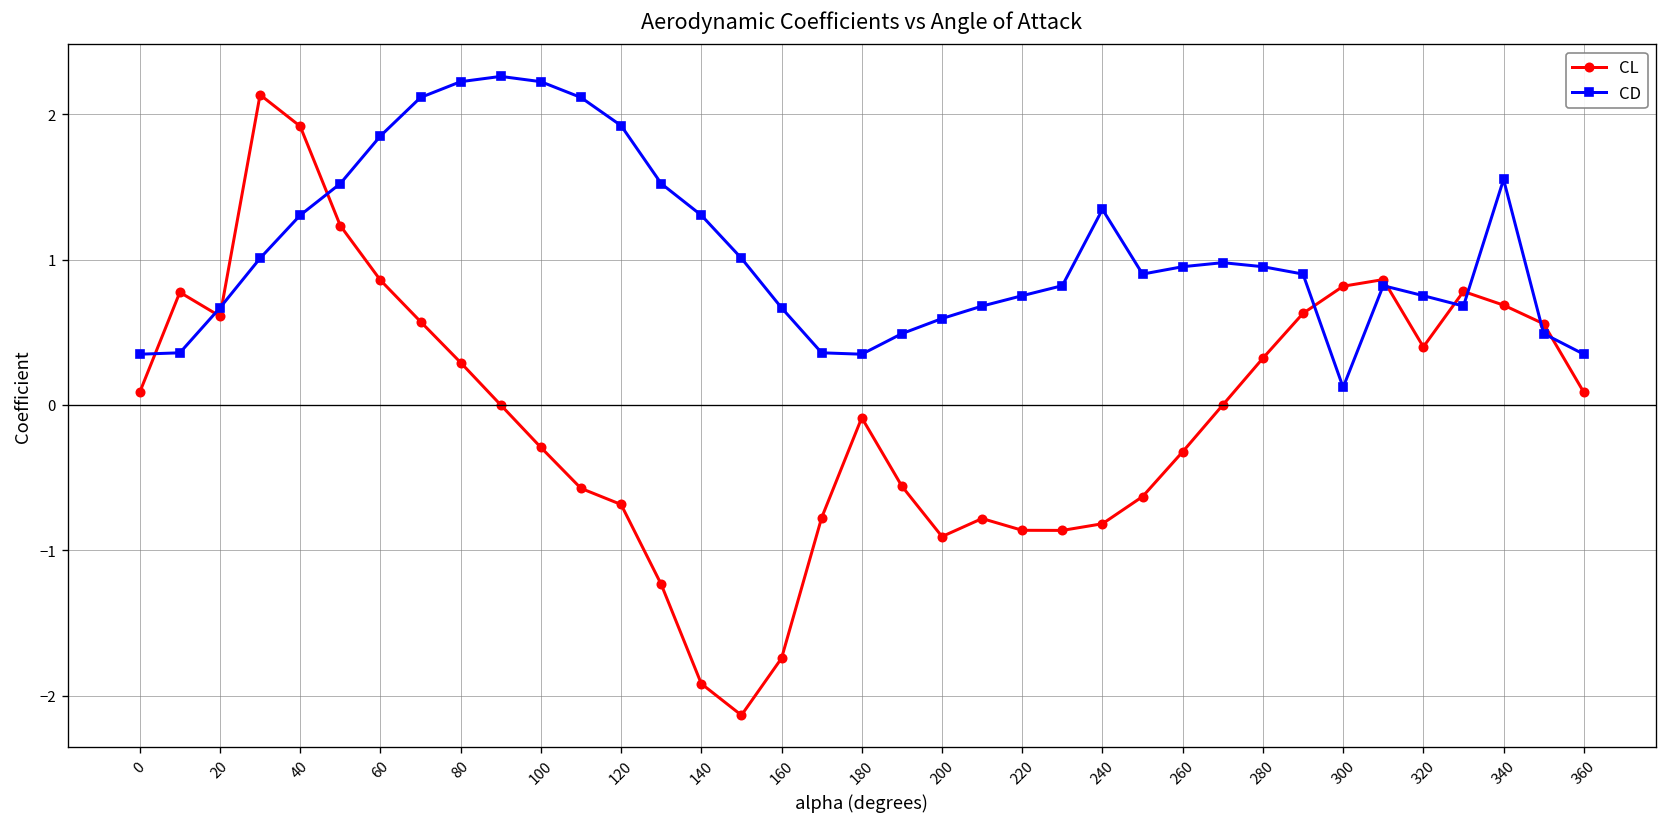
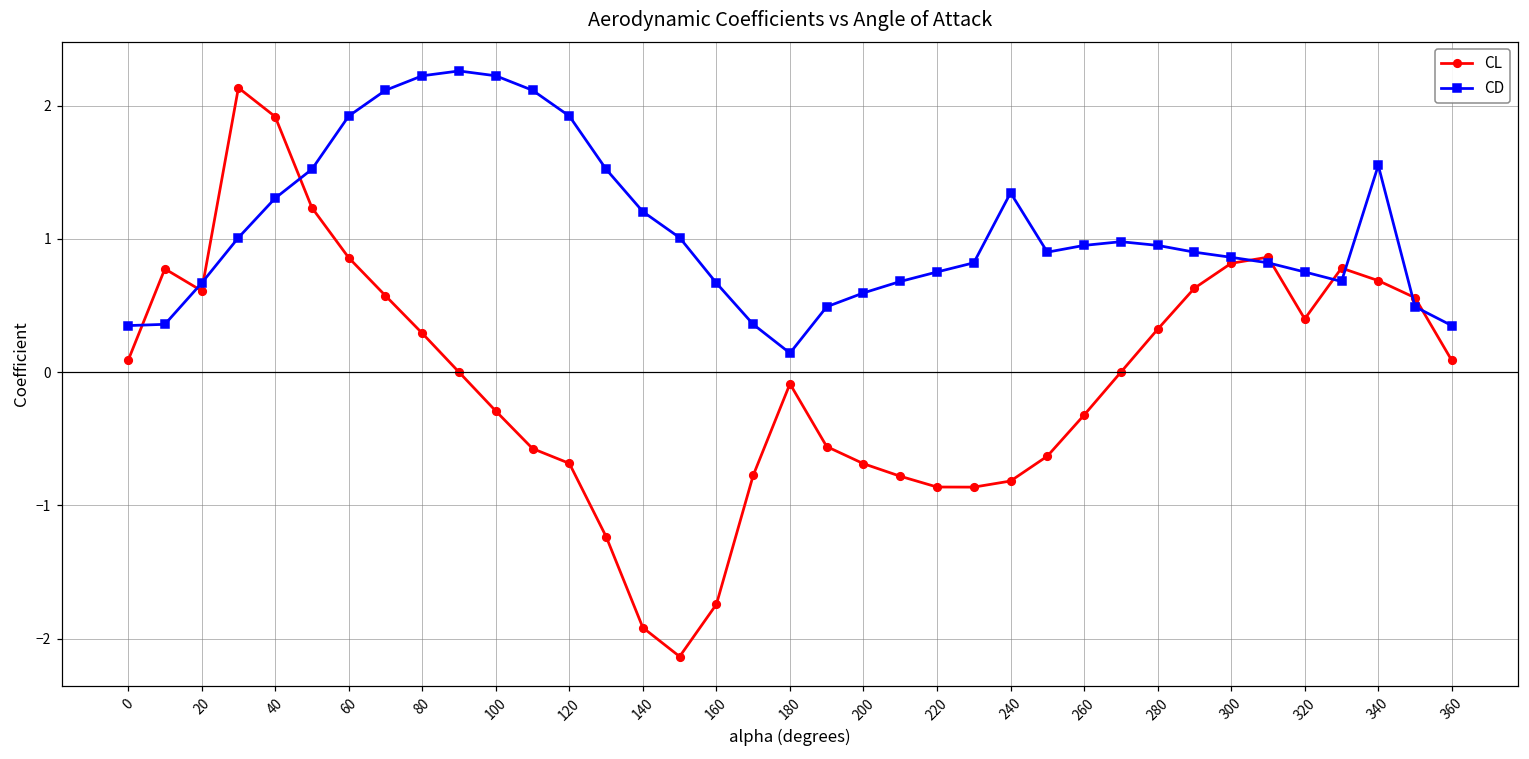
  {
    "CL": {
      "0": 0.09,
      "20": 0.61,
      "40": 1.92,
      "60": 0.86,
      "80": 0.29,
      "100": -0.29,
      "120": -0.68,
      "140": -1.92,
      "160": -1.74,
      "180": -0.09,
-     "200": -0.90,
+     "200": -0.69,
      "220": -0.86,
      "240": -0.82,
      "260": -0.32,
      "280": 0.32,
      "300": 0.82,
      "320": 0.40,
      "340": 0.69,
      "360": 0.09
    },
    "CD": {
      "0": 0.35,
      "20": 0.67,
      "40": 1.31,
-     "60": 1.85,
+     "60": 1.92,
      "80": 2.22,
      "100": 2.22,
      "120": 1.92,
-     "140": 1.31,
+     "140": 1.20,
      "160": 0.67,
-     "180": 0.35,
+     "180": 0.14,
      "200": 0.59,
      "220": 0.75,
      "240": 1.35,
      "260": 0.95,
      "280": 0.95,
-     "300": 0.12,
+     "300": 0.86,
      "320": 0.75,
      "340": 1.55,
      "360": 0.35
    }
  }
